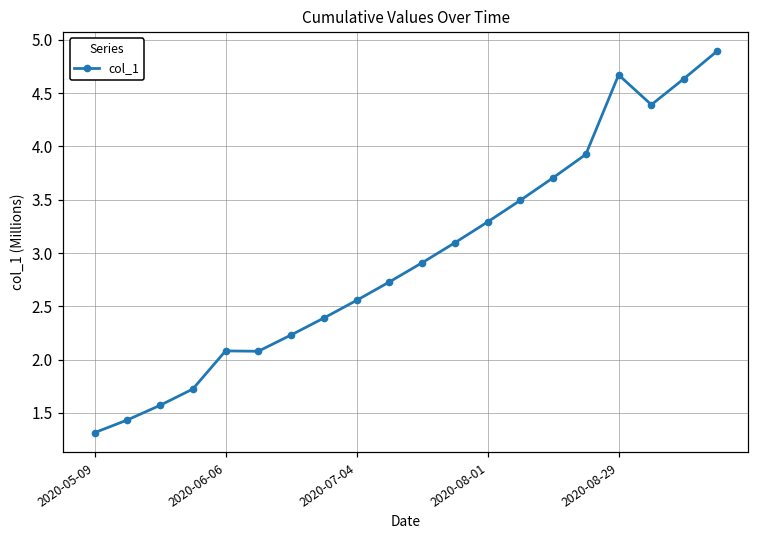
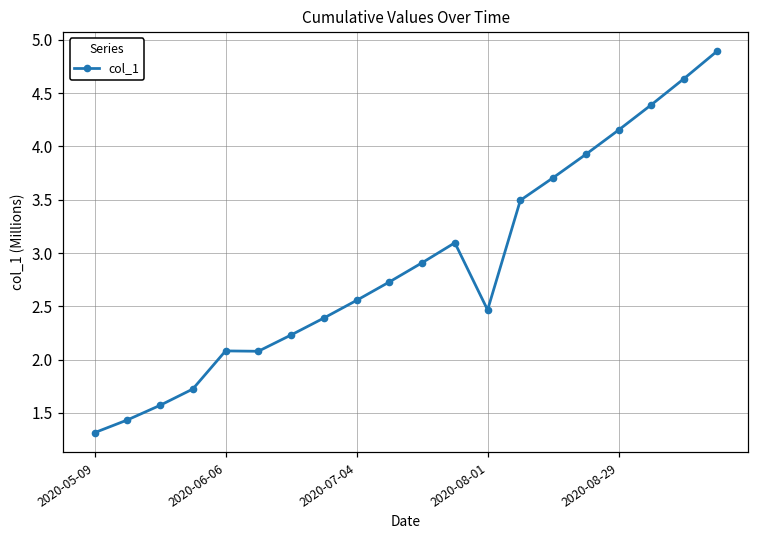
  {
    "2020-05-09": 1.3,
    "2020-06-06": 2.1,
    "2020-07-04": 2.6,
-   "2020-08-01": 3.3,
-   "2020-08-29": 4.7
+   "2020-08-01": 2.5,
+   "2020-08-29": 4.2
  }
